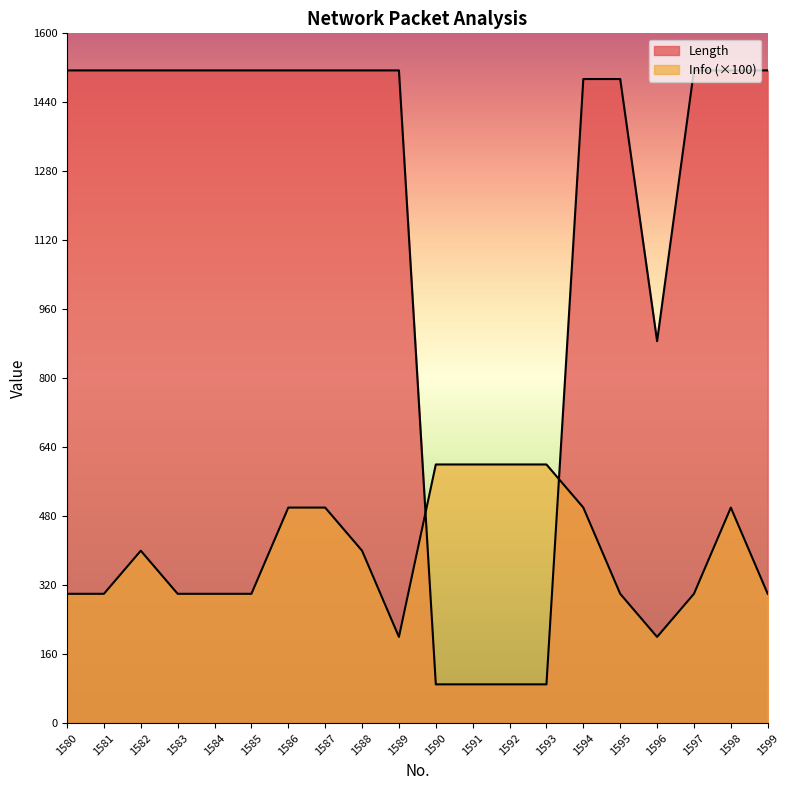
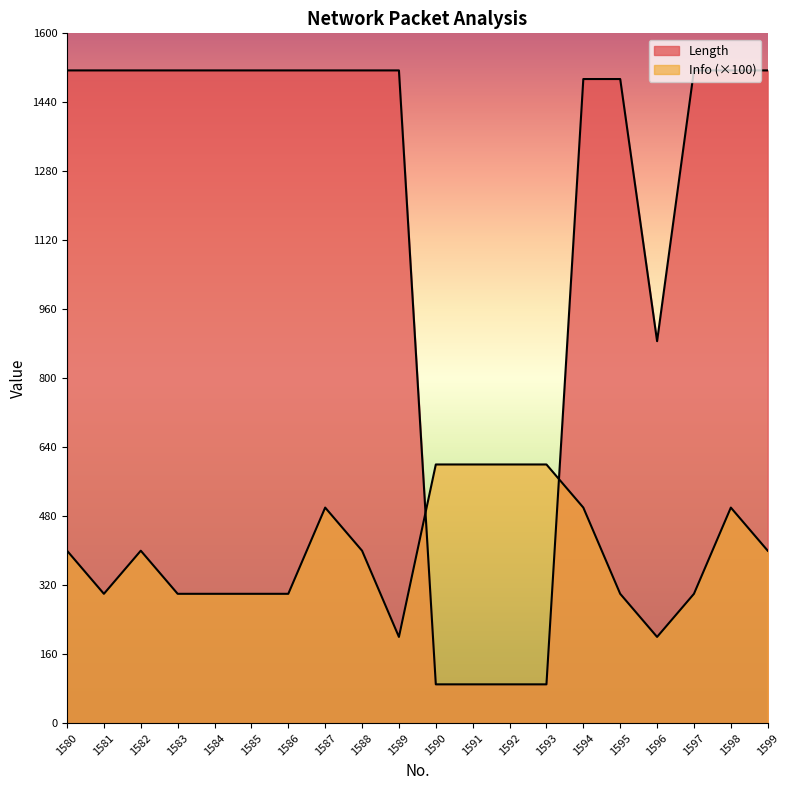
  {
    "Length": {
      "1580": 1510,
      "1581": 1510,
      "1582": 1510,
      "1583": 1510,
      "1584": 1510,
      "1585": 1510,
      "1586": 1510,
      "1587": 1510,
      "1588": 1510,
      "1589": 1510,
      "1590": 90,
      "1591": 90,
      "1592": 90,
      "1593": 90,
      "1594": 1490,
      "1595": 1490,
      "1596": 890,
      "1599": 1510
    },
    "Info (×100)": {
-     "1580": 300,
+     "1580": 400,
      "1581": 300,
      "1582": 400,
      "1583": 300,
      "1584": 300,
      "1585": 300,
-     "1586": 500,
+     "1586": 300,
      "1587": 500,
      "1588": 400,
      "1589": 200,
      "1590": 600,
      "1591": 600,
      "1592": 600,
      "1593": 600,
      "1594": 500,
      "1595": 300,
      "1596": 200,
      "1597": 300,
      "1598": 500,
-     "1599": 300
+     "1599": 400
    }
  }
